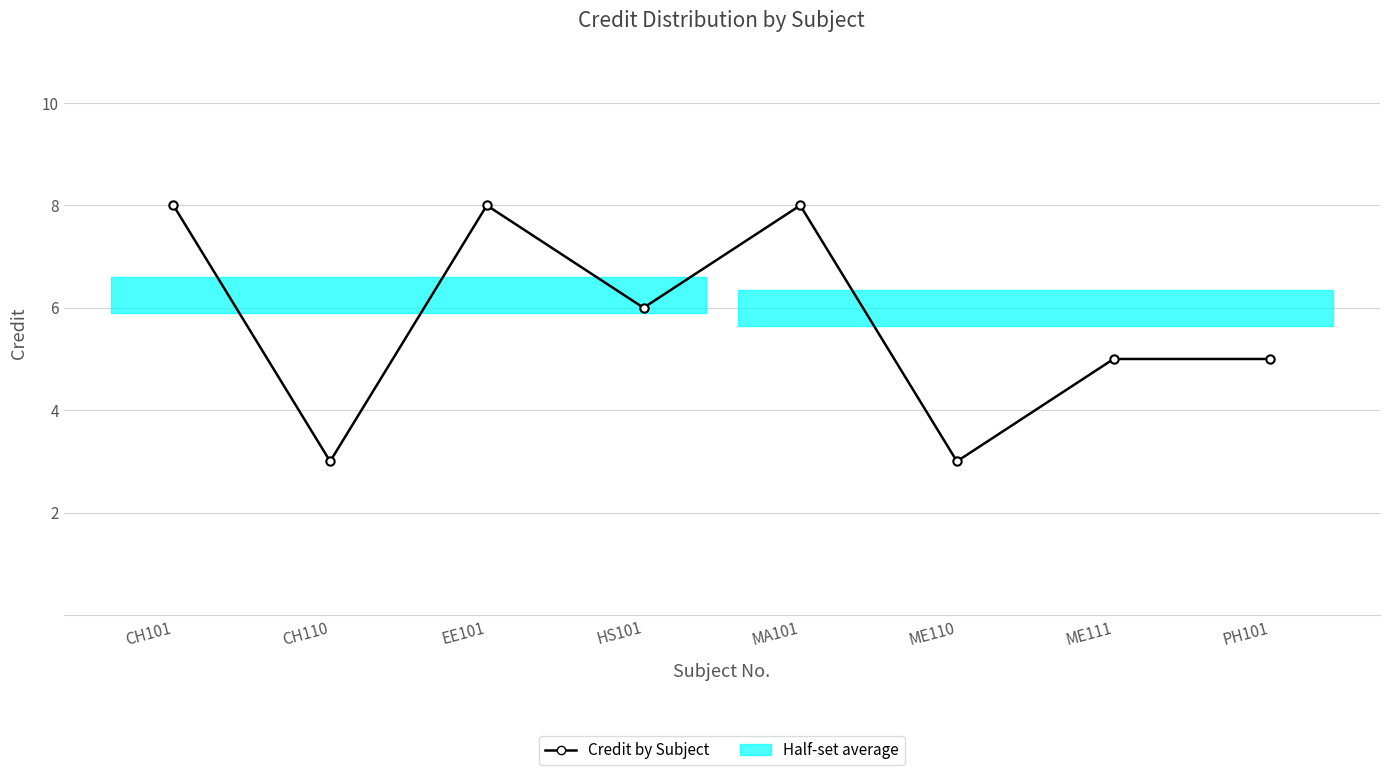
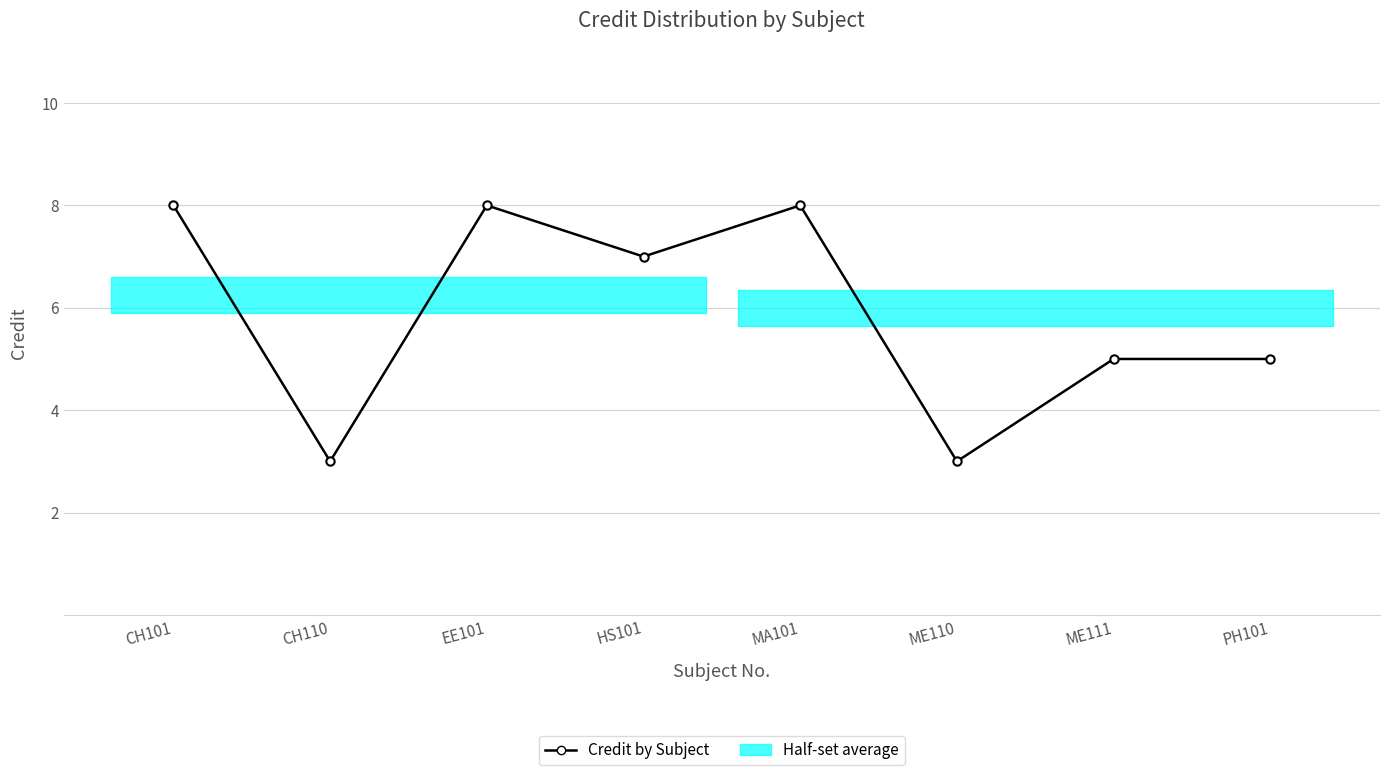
  {
    "Credit by Subject": {
      "CH101": 8,
      "CH110": 3,
      "EE101": 8,
-     "HS101": 6,
+     "HS101": 7,
      "MA101": 8,
      "ME110": 3,
      "ME111": 5,
      "PH101": 5
    }
  }
